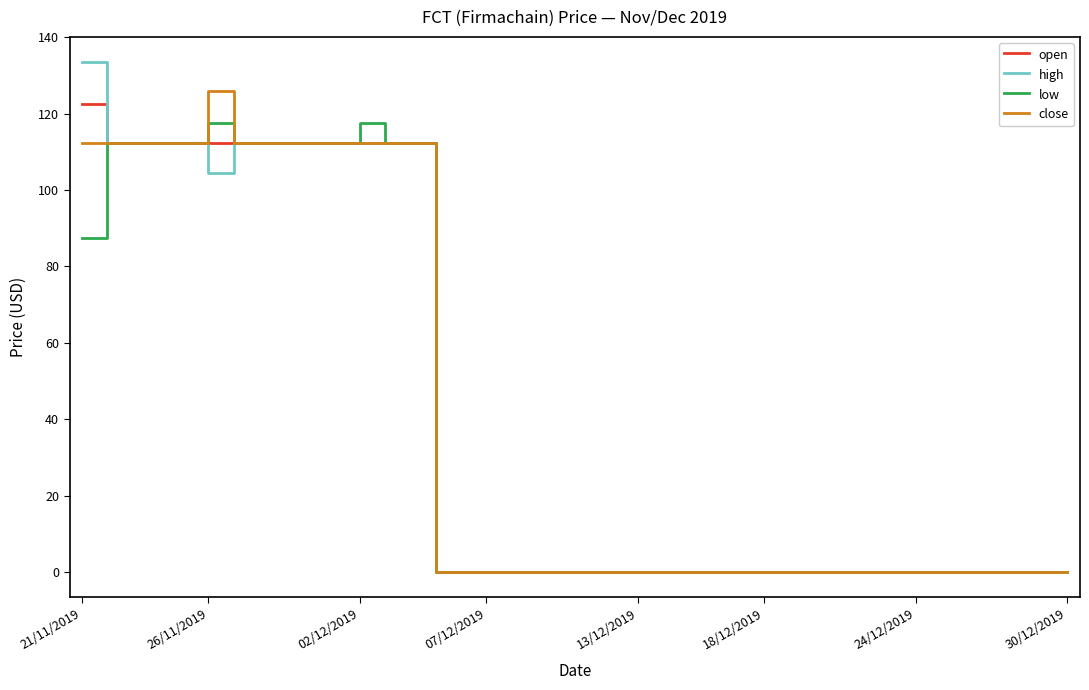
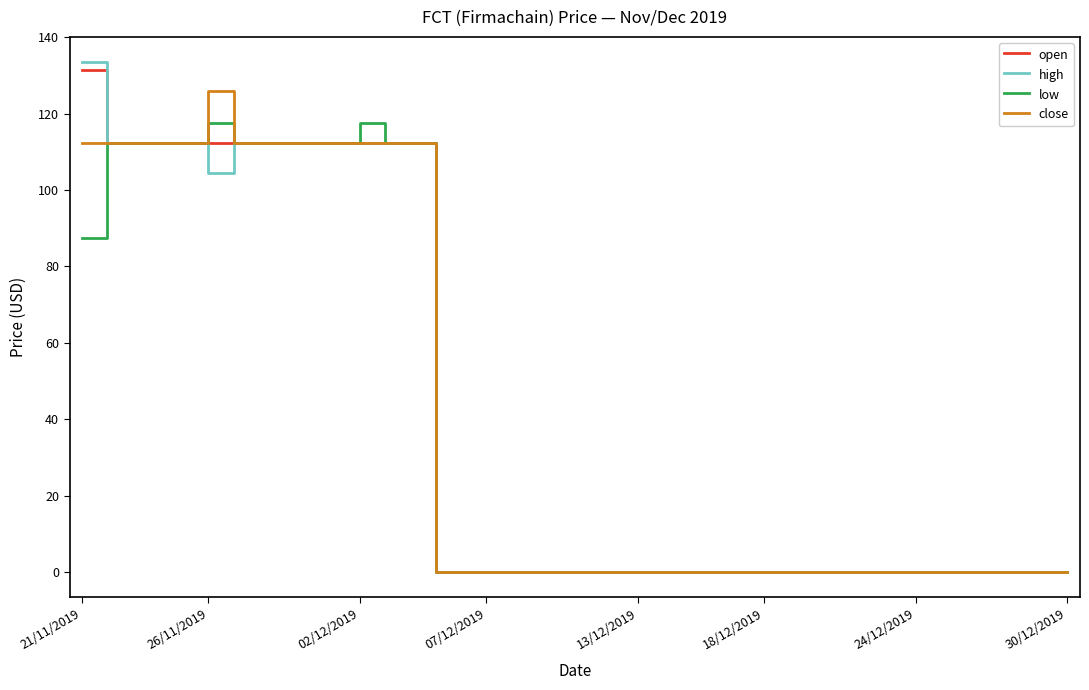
  {
    "open": {
-     "21/11/2019": 123,
+     "21/11/2019": 131,
      "26/11/2019": 112
    },
    "high": {
      "21/11/2019": 133,
      "26/11/2019": 104
    },
    "low": {
      "21/11/2019": 88,
      "26/11/2019": 118,
      "02/12/2019": 118
    },
    "close": {
      "21/11/2019": 112,
      "26/11/2019": 126
    }
  }
